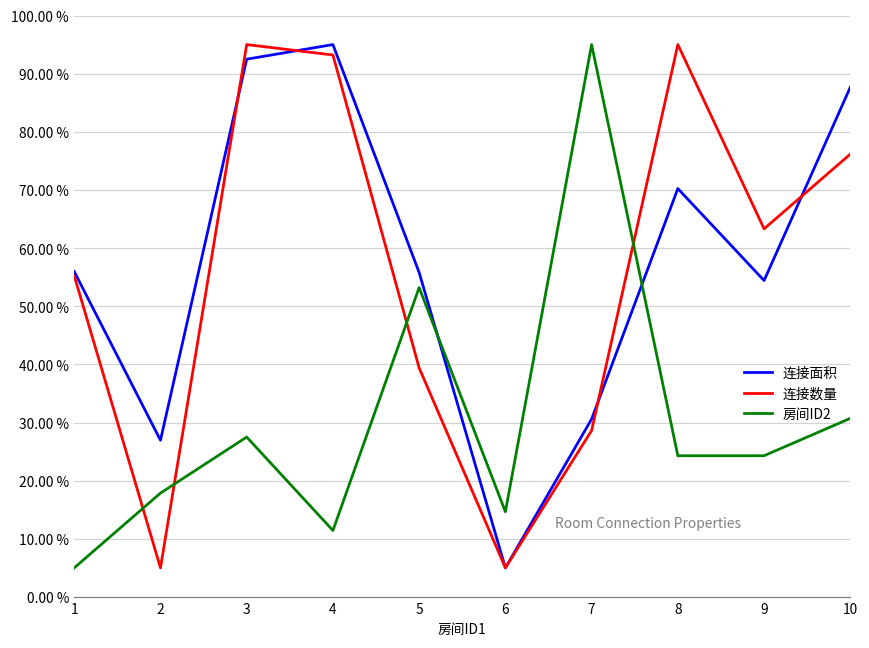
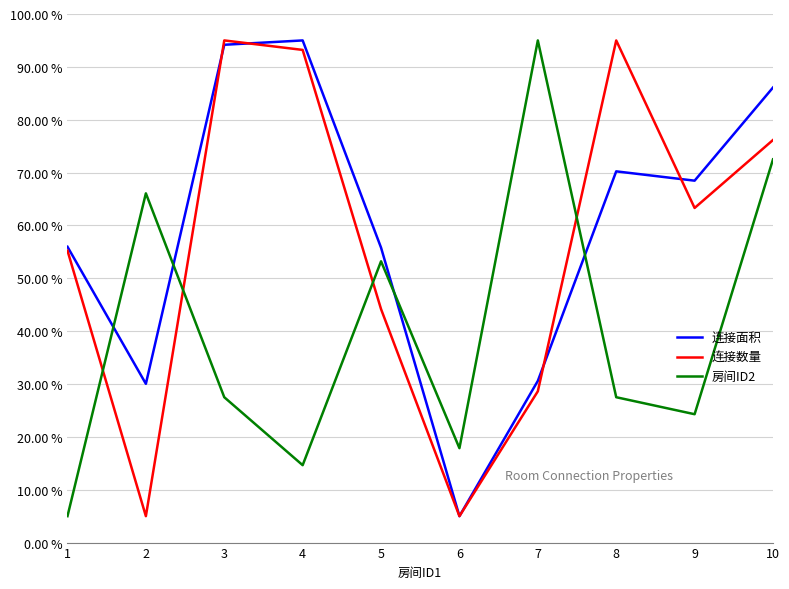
  {
    "连接面积": {
      "1": "56 %",
-     "2": "27 %",
-     "3": "92 %",
+     "2": "30 %",
+     "3": "94 %",
      "4": "95 %",
      "5": "56 %",
      "7": "31 %",
      "8": "70 %",
-     "9": "54 %",
-     "10": "88 %"
+     "9": "68 %",
+     "10": "86 %"
    },
    "连接数量": {
      "1": "55 %",
      "2": "5 %",
      "3": "95 %",
      "4": "93 %",
-     "5": "39 %",
+     "5": "44 %",
      "7": "29 %",
      "8": "95 %",
      "9": "63 %",
      "10": "76 %"
    },
    "房间ID2": {
      "1": "5 %",
-     "2": "18 %",
+     "2": "66 %",
      "3": "28 %",
-     "4": "11 %",
+     "4": "15 %",
      "5": "53 %",
-     "6": "15 %",
+     "6": "18 %",
      "7": "95 %",
-     "8": "24 %",
+     "8": "28 %",
      "9": "24 %",
-     "10": "31 %"
+     "10": "73 %"
    }
  }
